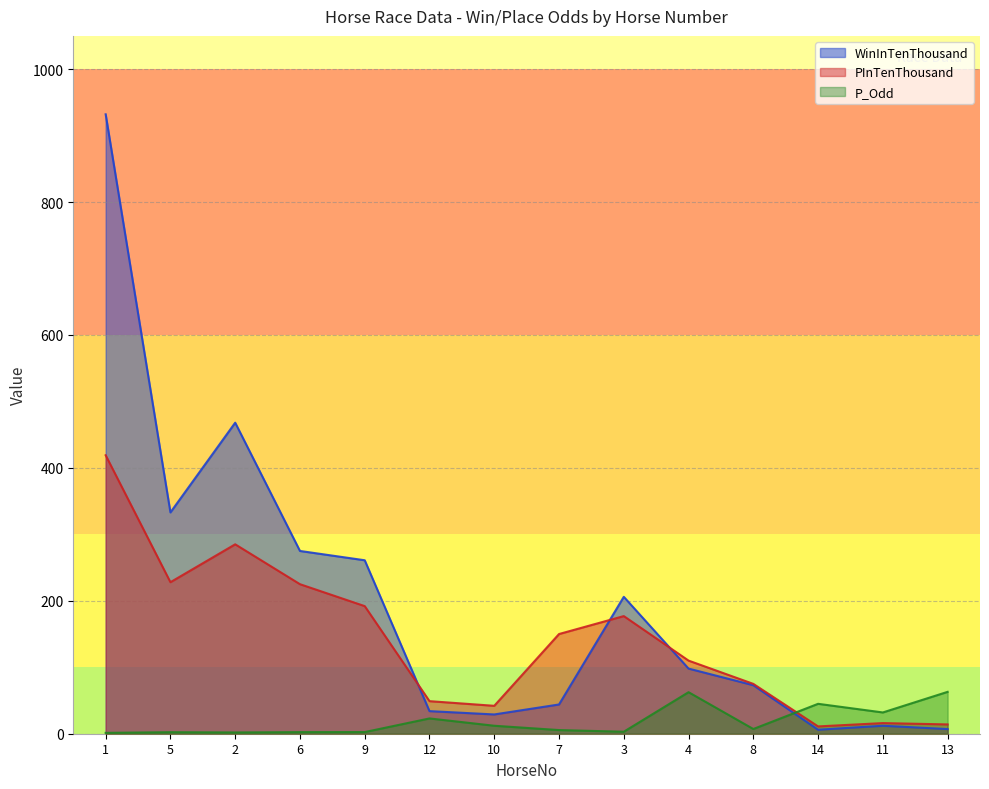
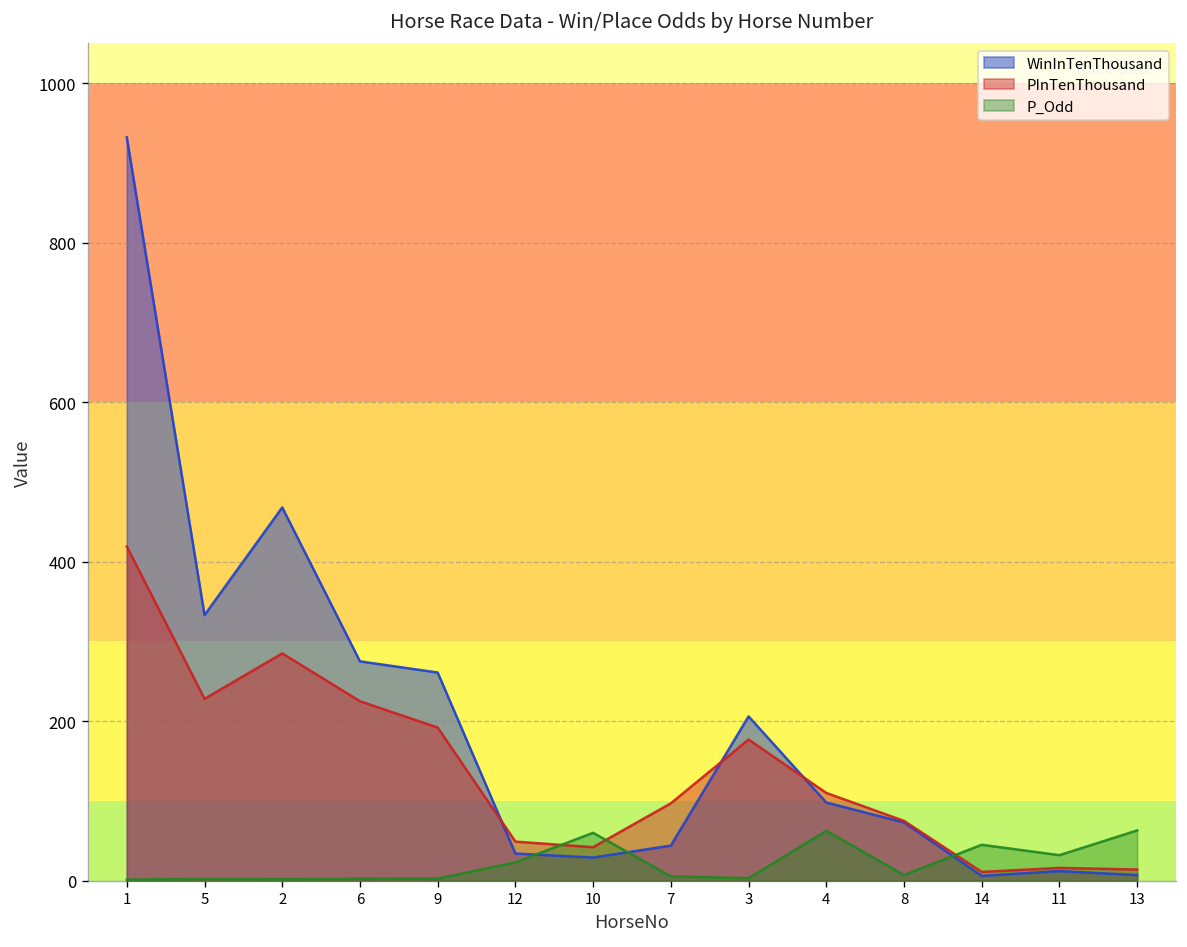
  {
    "WinInTenThousand": {
      "1": 930,
      "5": 330,
      "2": 470,
      "6": 280,
      "9": 260,
      "12": 30,
      "10": 30,
      "7": 40,
      "3": 210,
      "4": 100,
      "14": 10,
      "11": 10,
      "13": 10
    },
    "PInTenThousand": {
      "1": 420,
      "5": 230,
      "2": 290,
      "6": 230,
      "9": 190,
      "12": 50,
      "10": 40,
-     "7": 150,
+     "7": 100,
      "3": 180,
      "4": 110,
      "14": 10,
      "11": 20,
      "13": 10
    },
    "P_Odd": {
      "1": 0,
      "5": 0,
      "2": 0,
      "6": 0,
      "9": 0,
      "12": 20,
-     "10": 10,
+     "10": 60,
      "7": 10,
      "3": 0,
      "4": 60,
      "8": 10,
      "14": 50,
      "11": 30,
      "13": 60
    }
  }
